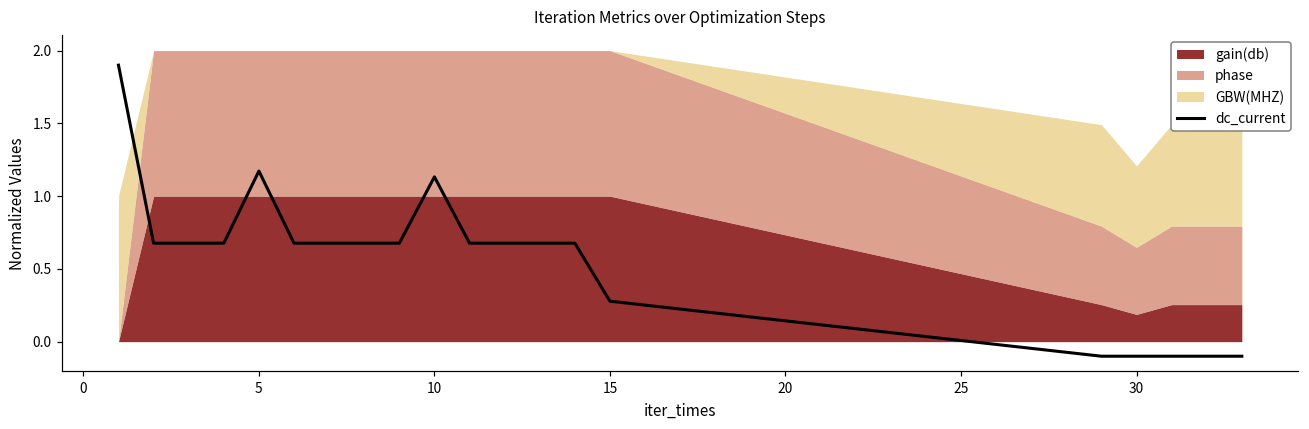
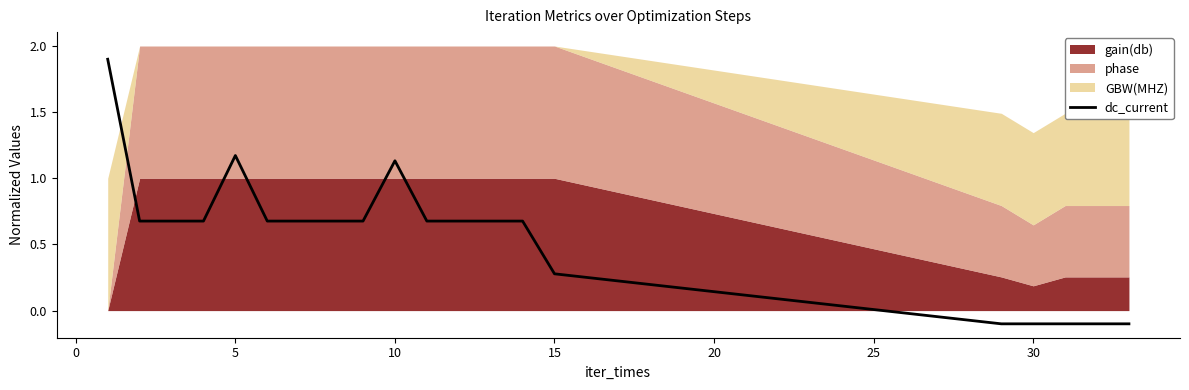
  {
    "dc_current": {
      "5": 1.17,
      "10": 1.13,
      "15": 0.28,
      "30": -0.10
    },
    "gain(db)": {
      "5": 1.00,
      "10": 1.00,
      "15": 1.00,
      "30": 0.19
    },
    "phase": {
      "30": 0.46
    },
    "GBW(MHZ)": {
-     "30": 0.56
+     "30": 0.70
    }
  }
